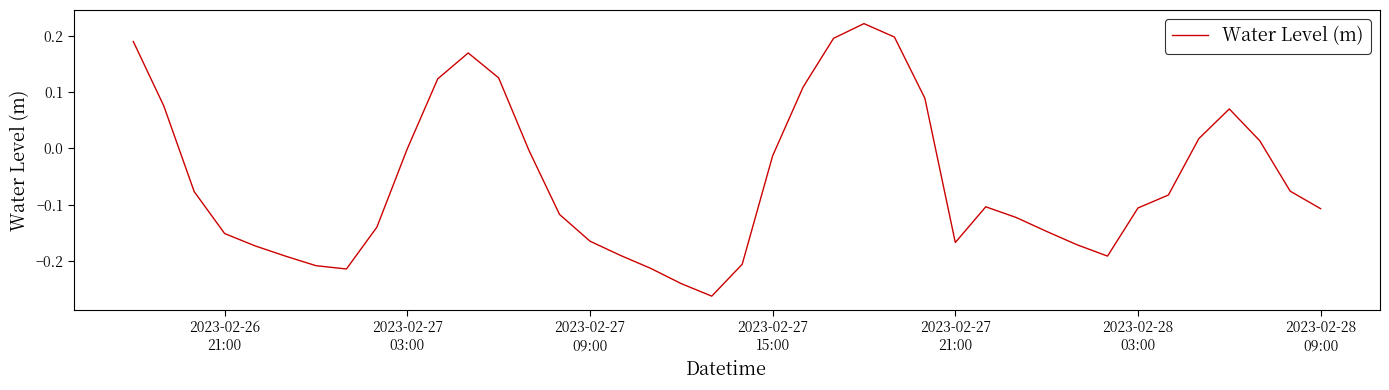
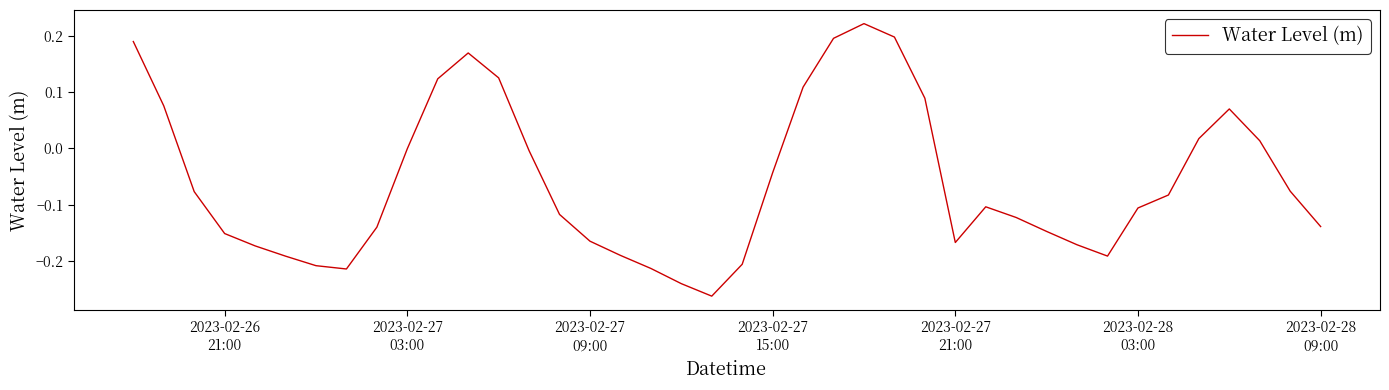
  {
    "2023-02-26 21:00": -0.15,
    "2023-02-27 03:00": 0.00,
    "2023-02-27 09:00": -0.16,
-   "2023-02-27 15:00": -0.01,
+   "2023-02-27 15:00": -0.04,
    "2023-02-27 21:00": -0.17,
    "2023-02-28 03:00": -0.11,
-   "2023-02-28 09:00": -0.11
+   "2023-02-28 09:00": -0.14
  }
